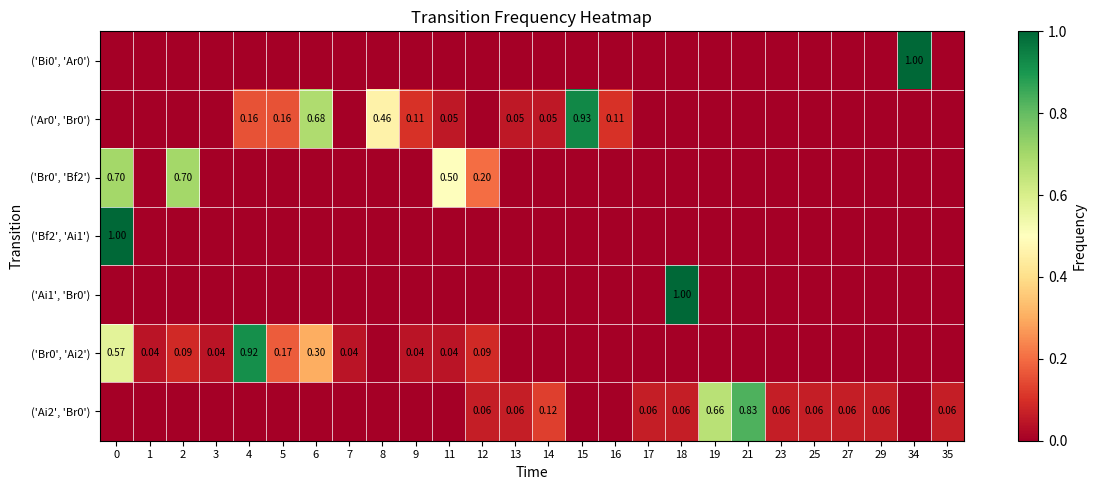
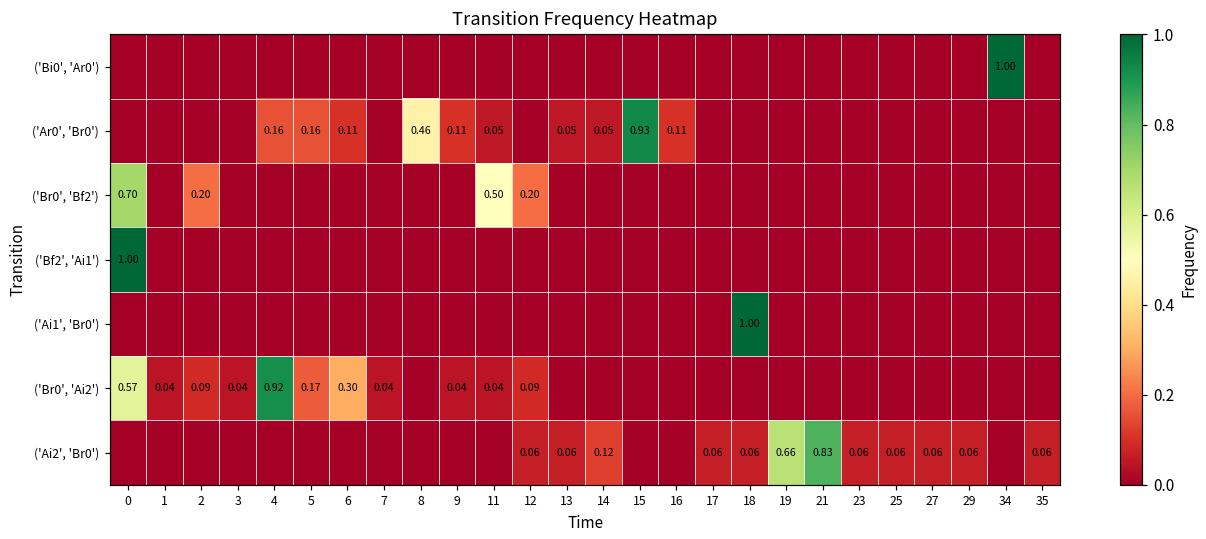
  {
    "('Bi0', 'Ar0')": {
      "34": 1.00
    },
    "('Ar0', 'Br0')": {
      "4": 0.16,
      "5": 0.16,
-     "6": 0.68,
+     "6": 0.11,
      "8": 0.46,
      "9": 0.11,
      "11": 0.05,
      "13": 0.05,
      "14": 0.05,
      "15": 0.93,
      "16": 0.11
    },
    "('Br0', 'Bf2')": {
      "0": 0.70,
-     "2": 0.70,
+     "2": 0.20,
      "11": 0.50,
      "12": 0.20
    },
    "('Bf2', 'Ai1')": {
      "0": 1.00
    },
    "('Ai1', 'Br0')": {
      "18": 1.00
    },
    "('Br0', 'Ai2')": {
      "0": 0.57,
      "1": 0.04,
      "2": 0.09,
      "3": 0.04,
      "4": 0.92,
      "5": 0.17,
      "6": 0.30,
      "7": 0.04,
      "9": 0.04,
      "11": 0.04,
      "12": 0.09
    },
    "('Ai2', 'Br0')": {
      "12": 0.06,
      "13": 0.06,
      "14": 0.12,
      "17": 0.06,
      "18": 0.06,
      "19": 0.66,
      "21": 0.83,
      "23": 0.06,
      "25": 0.06,
      "27": 0.06,
      "29": 0.06,
      "35": 0.06
    }
  }
